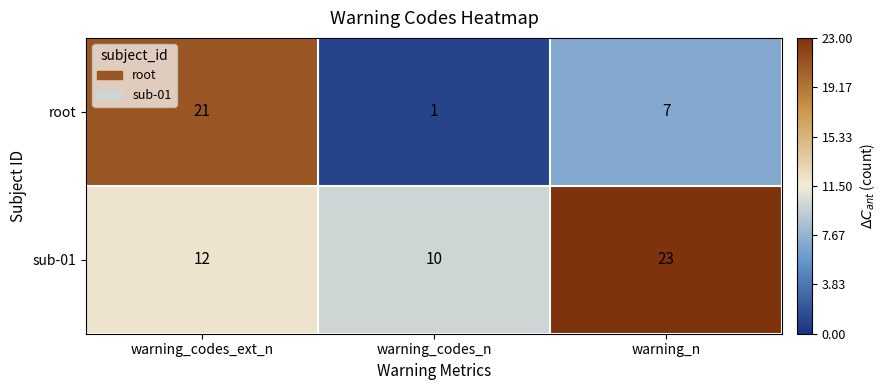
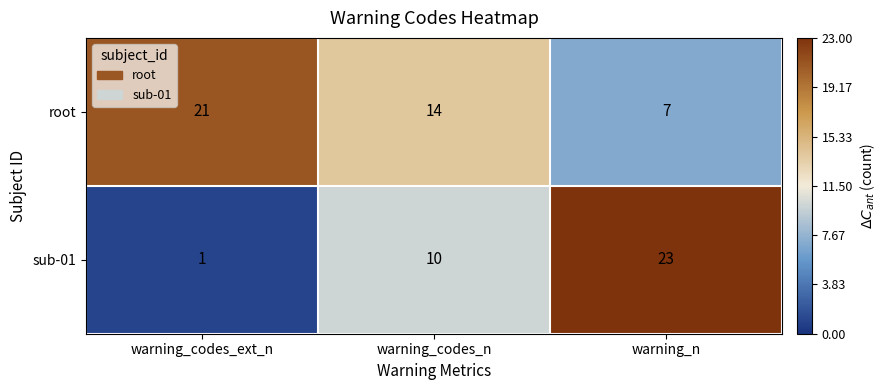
  {
    "root": {
      "warning_codes_ext_n": 21,
-     "warning_codes_n": 1,
+     "warning_codes_n": 14,
      "warning_n": 7
    },
    "sub-01": {
-     "warning_codes_ext_n": 12,
+     "warning_codes_ext_n": 1,
      "warning_codes_n": 10,
      "warning_n": 23
    }
  }
